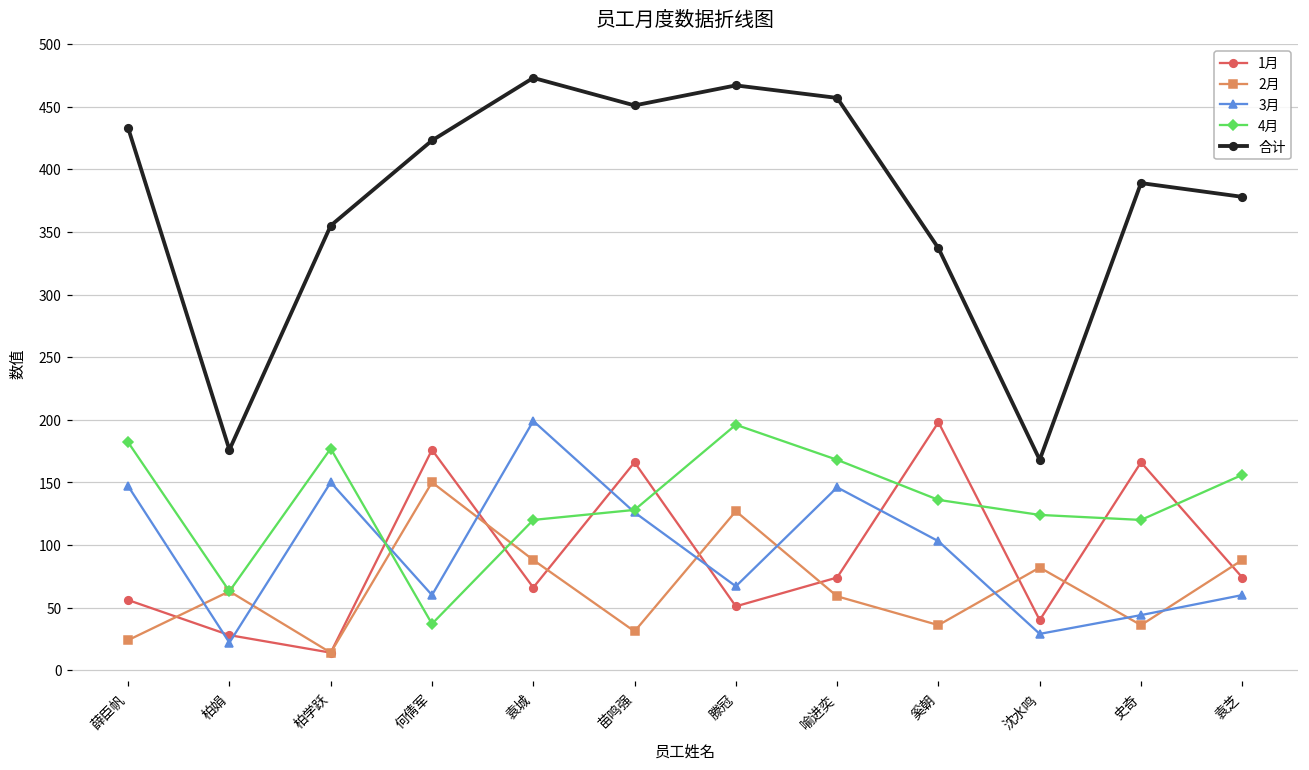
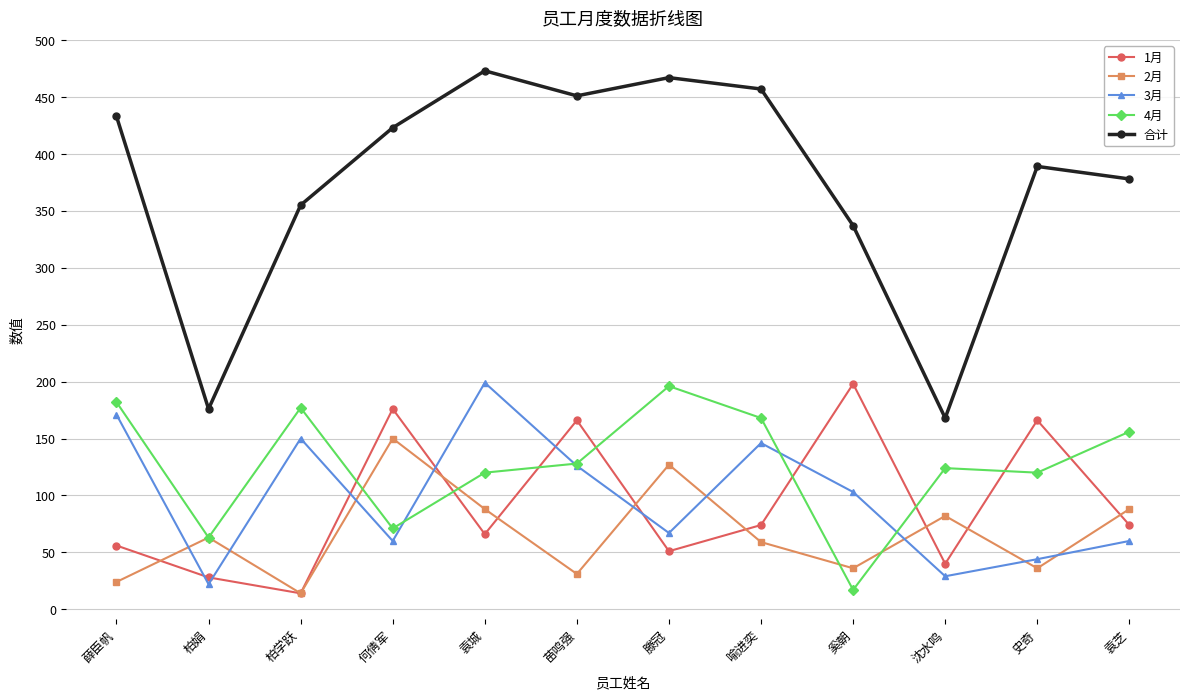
  {
    "3月": {
-     "薛臣帆": 147,
+     "薛臣帆": 171,
      "柏娟": 22,
      "柏学跃": 150,
      "何倩军": 60,
      "袁城": 199,
      "滕冠": 67,
      "喻进奕": 146,
      "奚朝": 103,
      "沈水鸣": 29,
      "史奇": 44,
      "袁芝": 60
    },
    "4月": {
      "薛臣帆": 182,
      "柏学跃": 177,
-     "何倩军": 37,
+     "何倩军": 71,
      "袁城": 120,
      "滕冠": 196,
      "喻进奕": 168,
-     "奚朝": 136,
+     "奚朝": 17,
      "沈水鸣": 124,
      "史奇": 120,
      "袁芝": 156
    },
    "合计": {
      "薛臣帆": 433,
      "柏娟": 176,
      "柏学跃": 355,
      "何倩军": 423,
      "袁城": 473,
      "苗鸣强": 451,
      "滕冠": 467,
      "喻进奕": 457,
      "奚朝": 337,
      "沈水鸣": 168,
      "史奇": 389,
      "袁芝": 378
    }
  }
